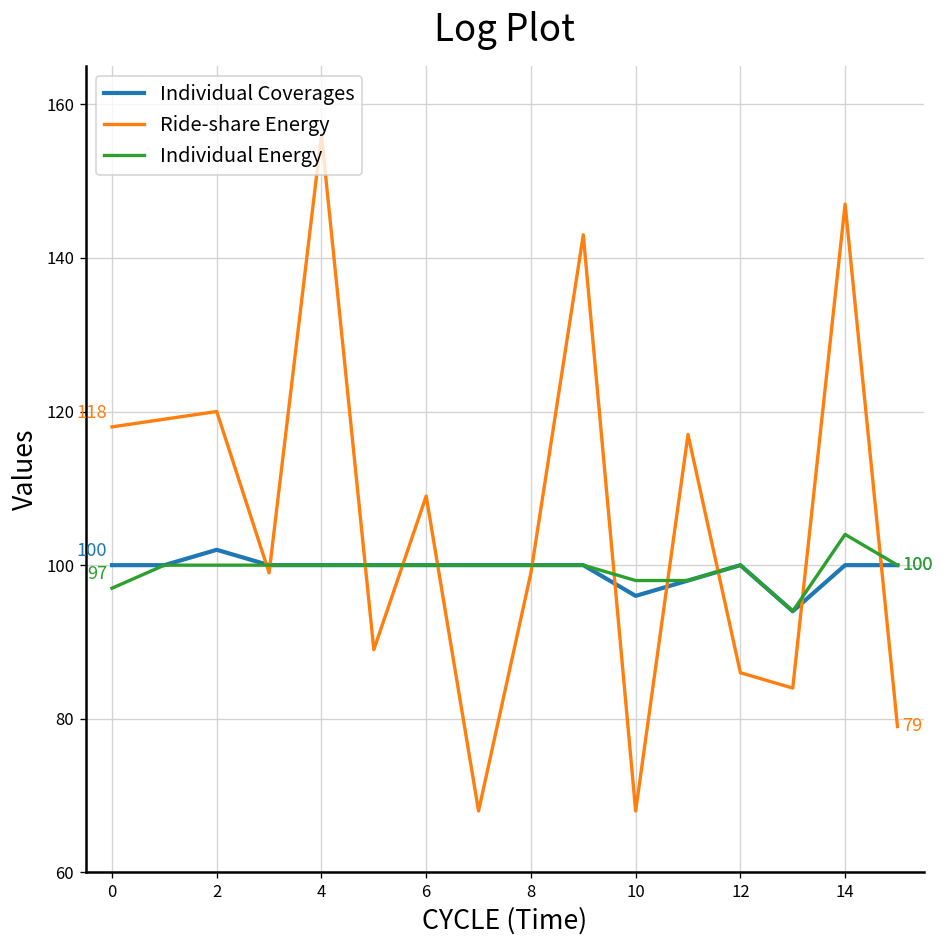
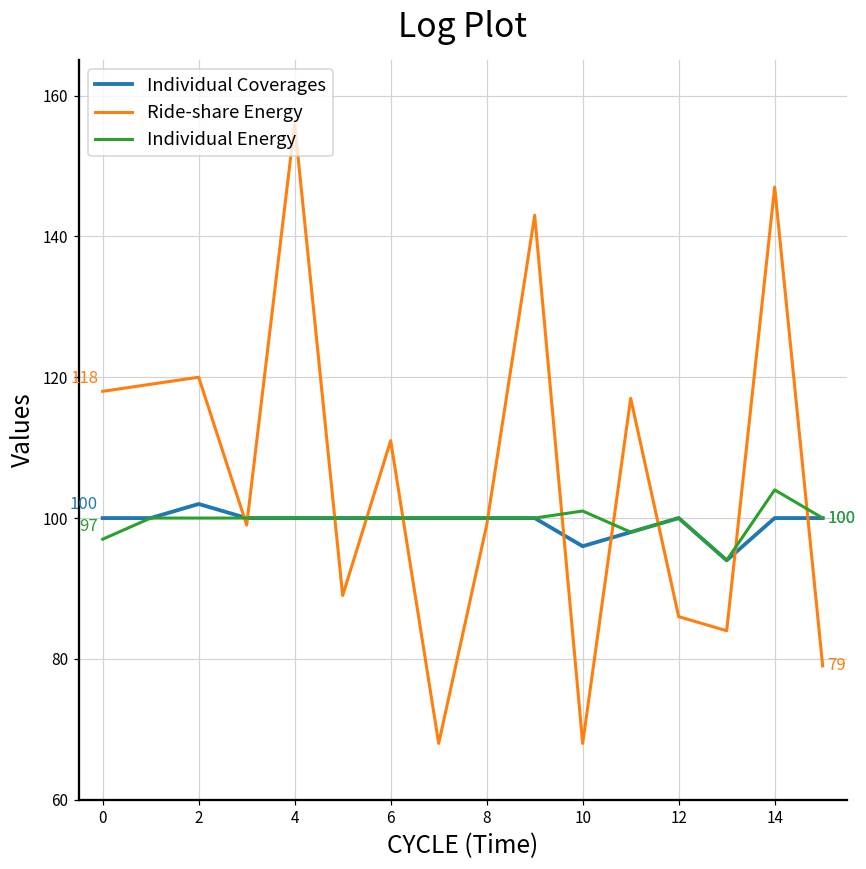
  {
    "Individual Coverages": {
      "0": 100
    },
    "Ride-share Energy": {
      "2": 120,
-     "6": 109,
+     "6": 111,
      "8": 99,
      "10": 68,
      "12": 86,
      "14": 147
    },
    "Individual Energy": {
      "2": 100,
-     "10": 98,
+     "10": 101,
      "14": 104
    }
  }
